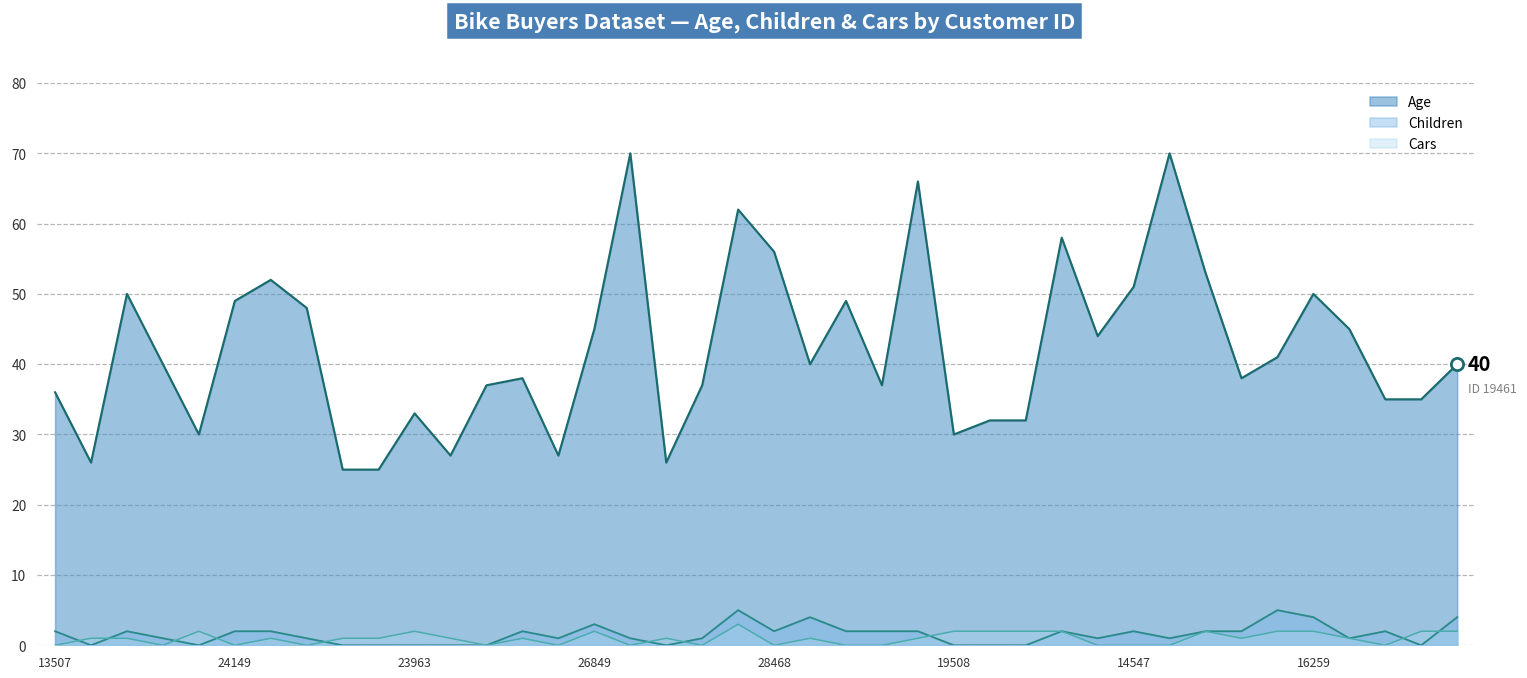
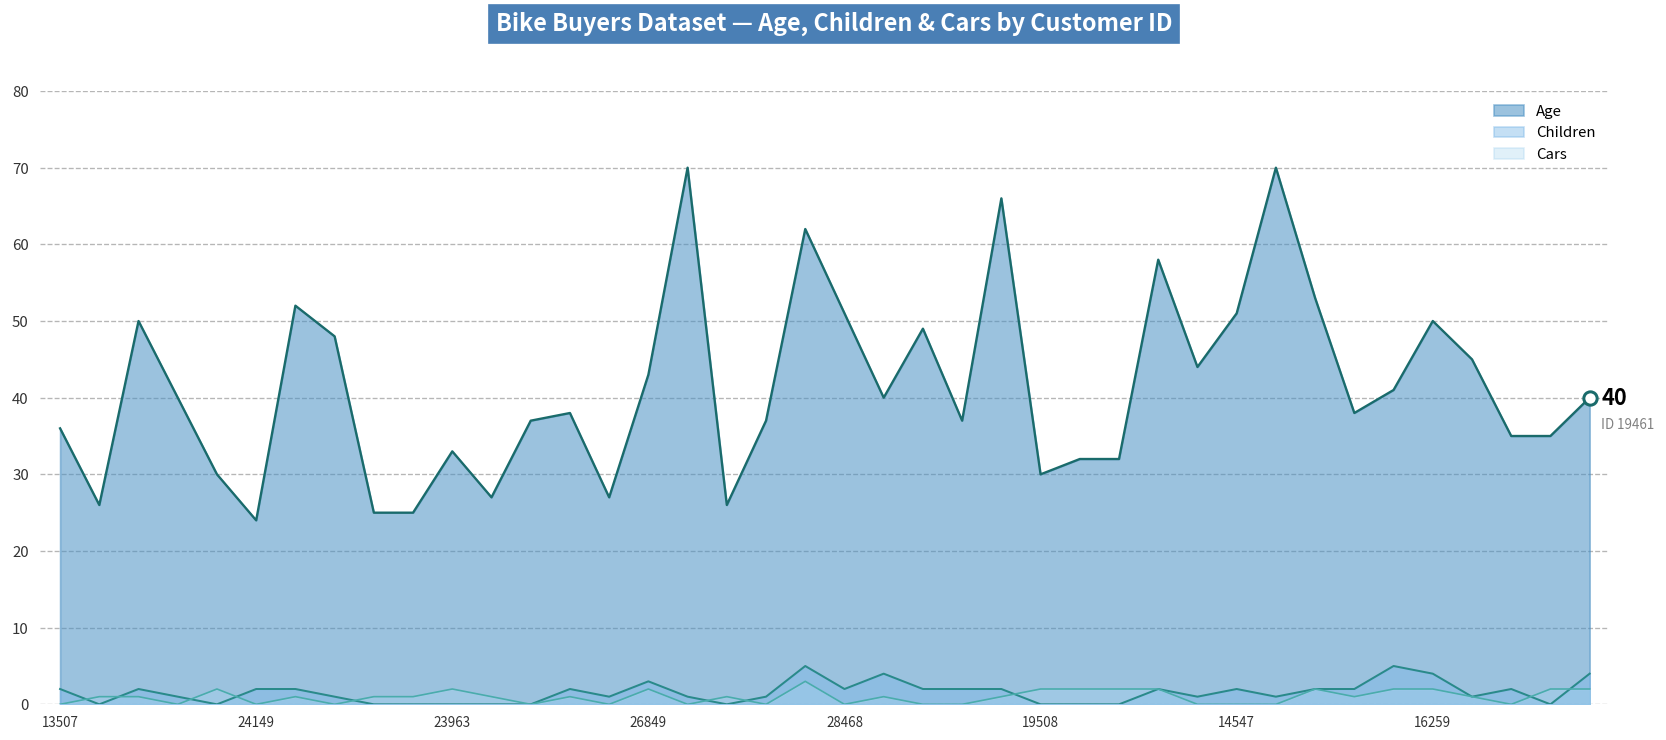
  {
    "Age": {
      "13507": 36,
-     "24149": 49,
+     "24149": 24,
      "23963": 33,
-     "26849": 45,
-     "28468": 56,
+     "26849": 43,
+     "28468": 51,
      "19508": 30,
      "14547": 51,
      "16259": 50
    }
  }
